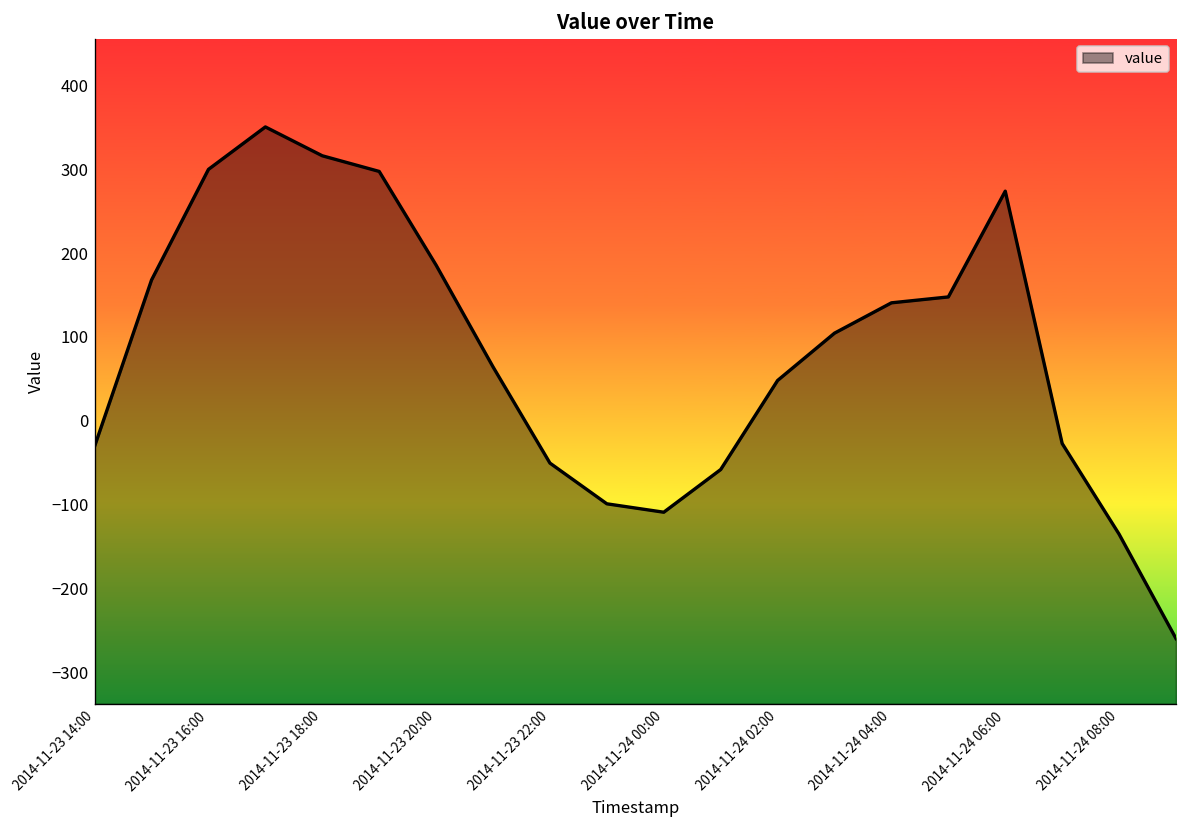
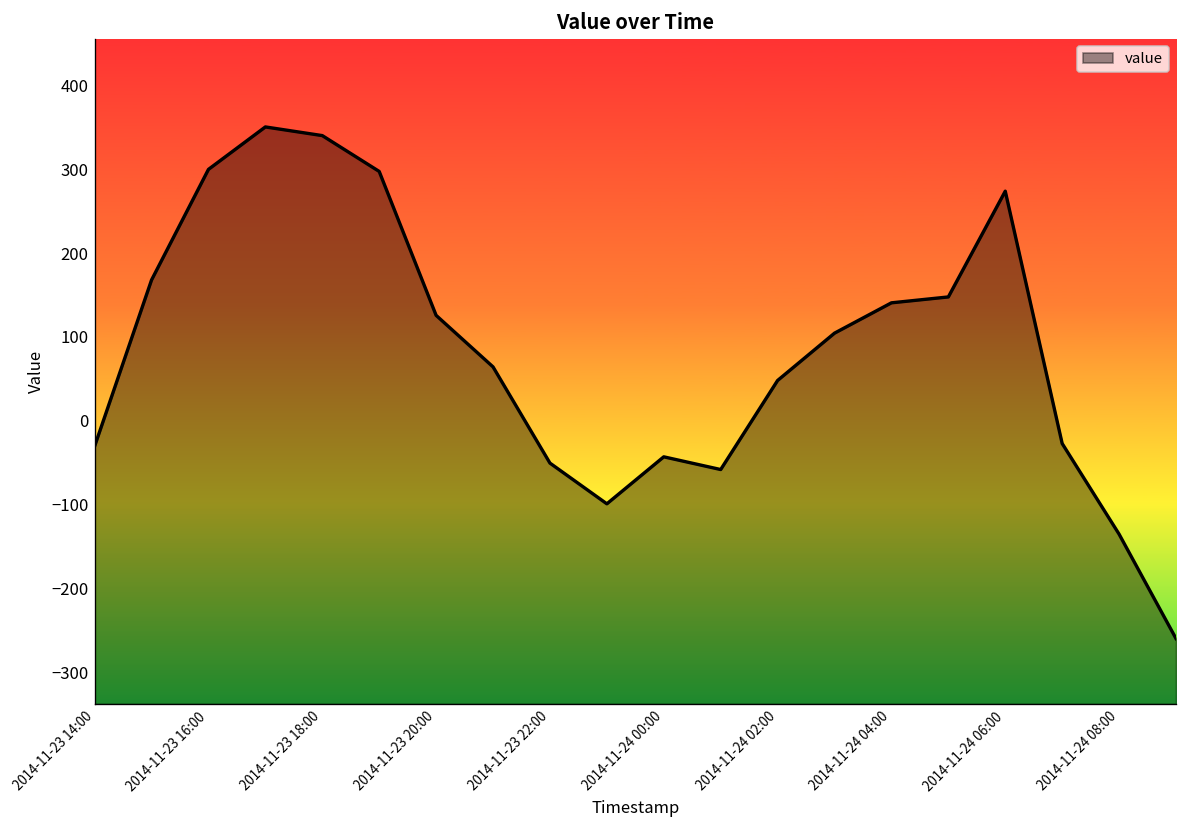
  {
    "2014-11-23 14:00": -30,
    "2014-11-23 16:00": 300,
-   "2014-11-23 18:00": 320,
-   "2014-11-23 20:00": 190,
+   "2014-11-23 18:00": 340,
+   "2014-11-23 20:00": 130,
    "2014-11-23 22:00": -50,
-   "2014-11-24 00:00": -110,
+   "2014-11-24 00:00": -40,
    "2014-11-24 02:00": 50,
    "2014-11-24 04:00": 140,
    "2014-11-24 06:00": 270,
    "2014-11-24 08:00": -140
  }
